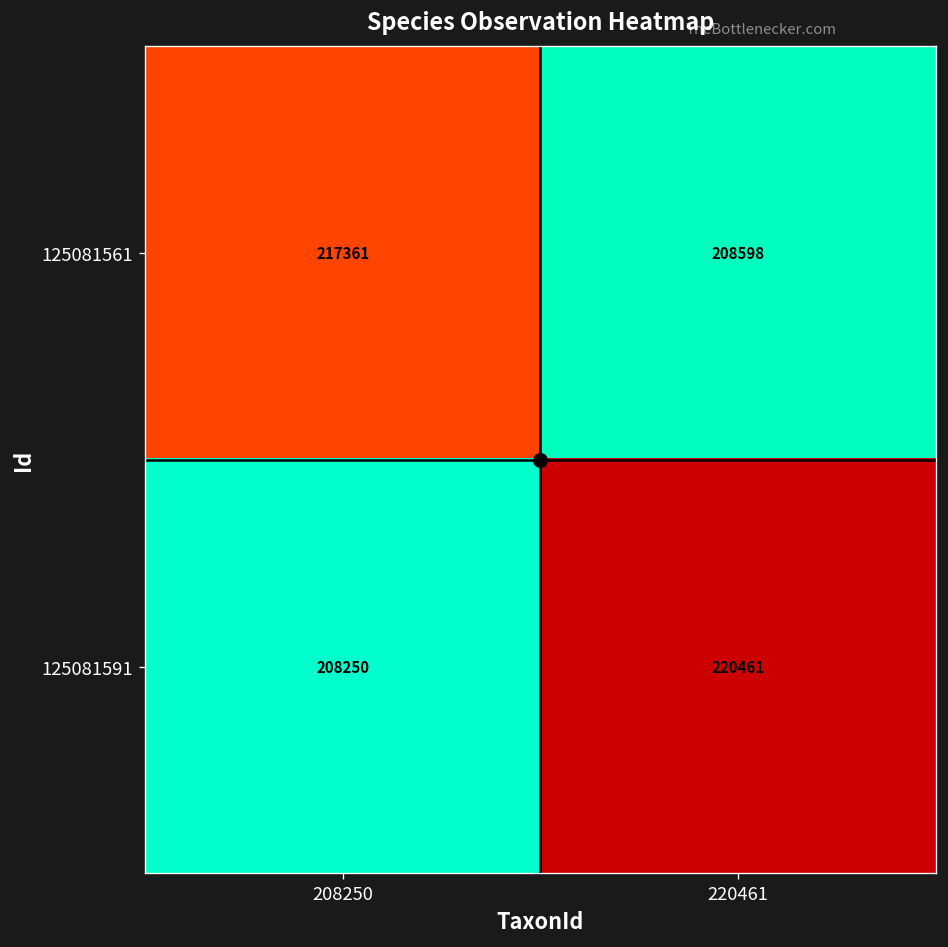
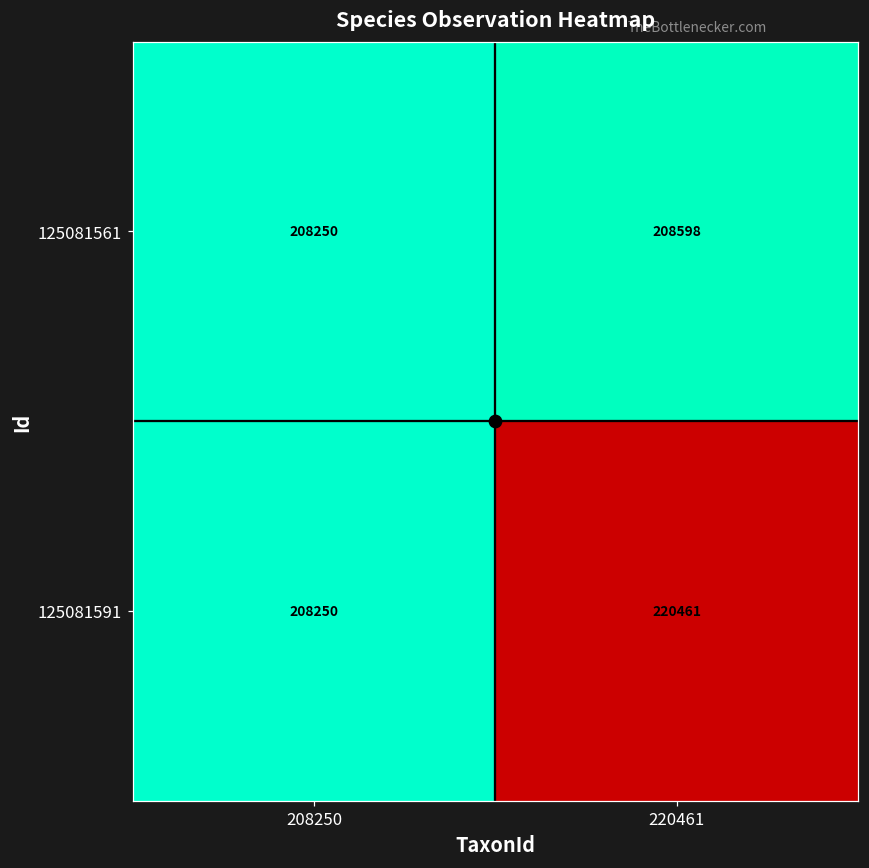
  {
    "125081561": {
-     "208250": 217361,
+     "208250": 208250,
      "220461": 208598
    },
    "125081591": {
      "208250": 208250,
      "220461": 220461
    }
  }
